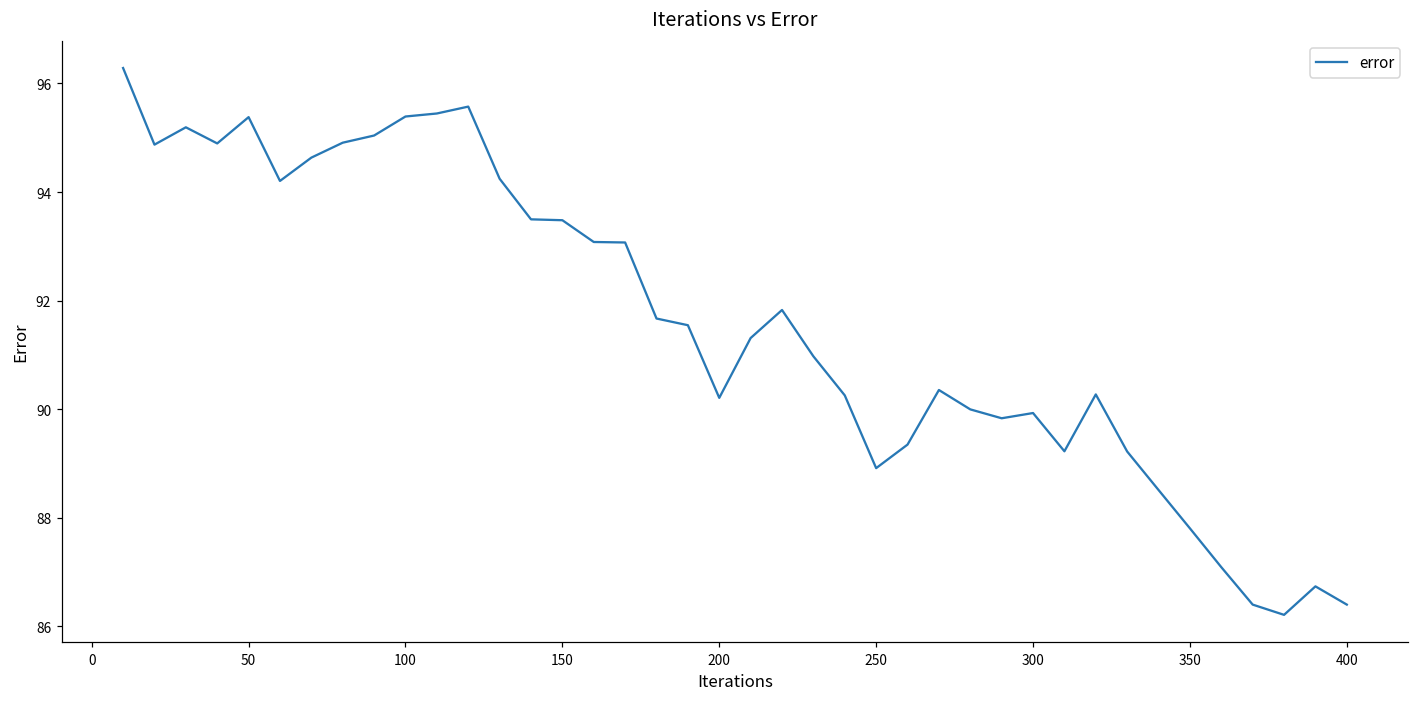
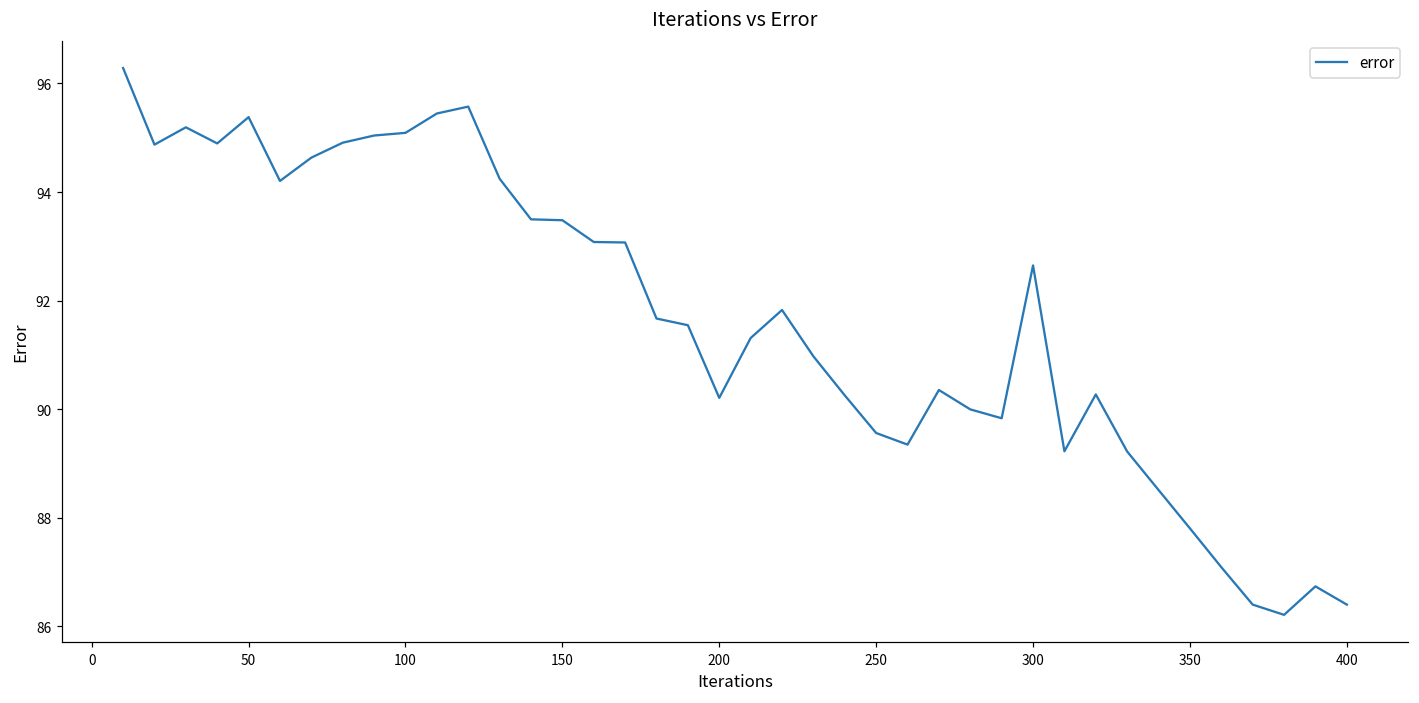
  {
    "50": 95.4,
-   "100": 95.4,
+   "100": 95.1,
    "150": 93.5,
    "200": 90.2,
-   "250": 88.9,
-   "300": 89.9,
+   "250": 89.6,
+   "300": 92.6,
    "350": 87.8,
    "400": 86.4
  }
